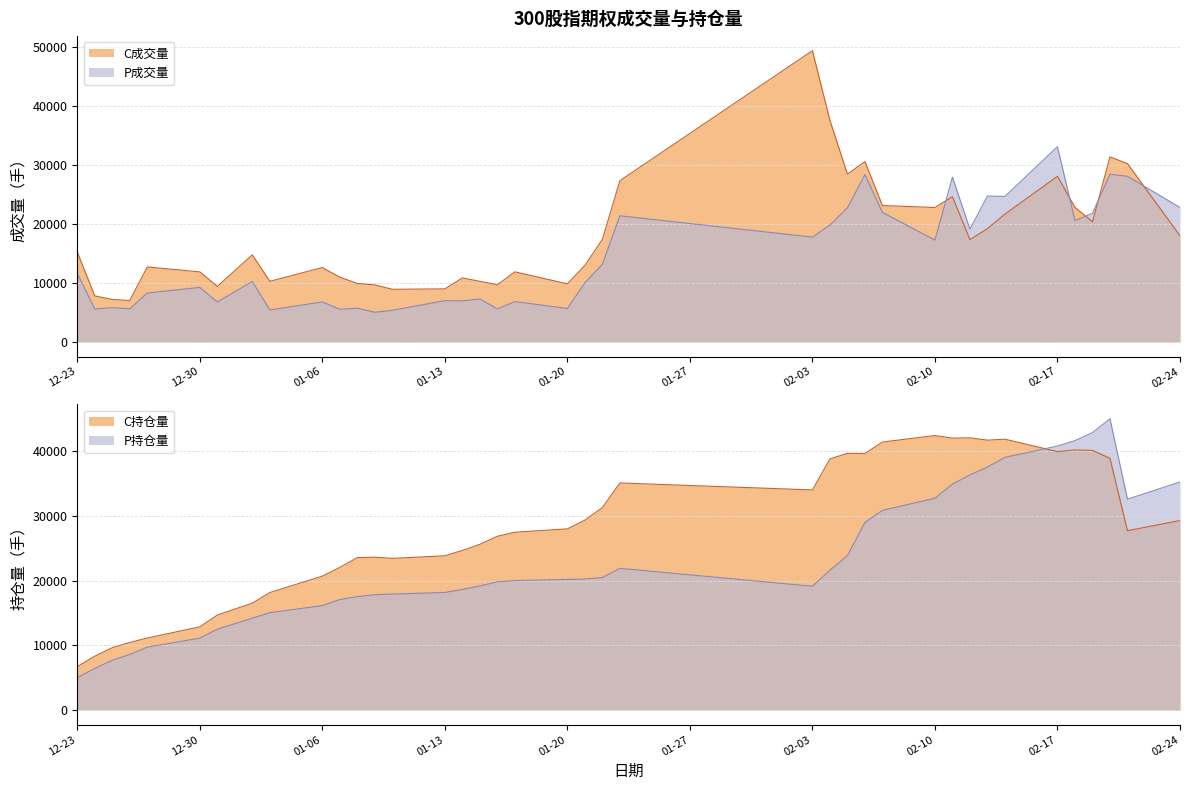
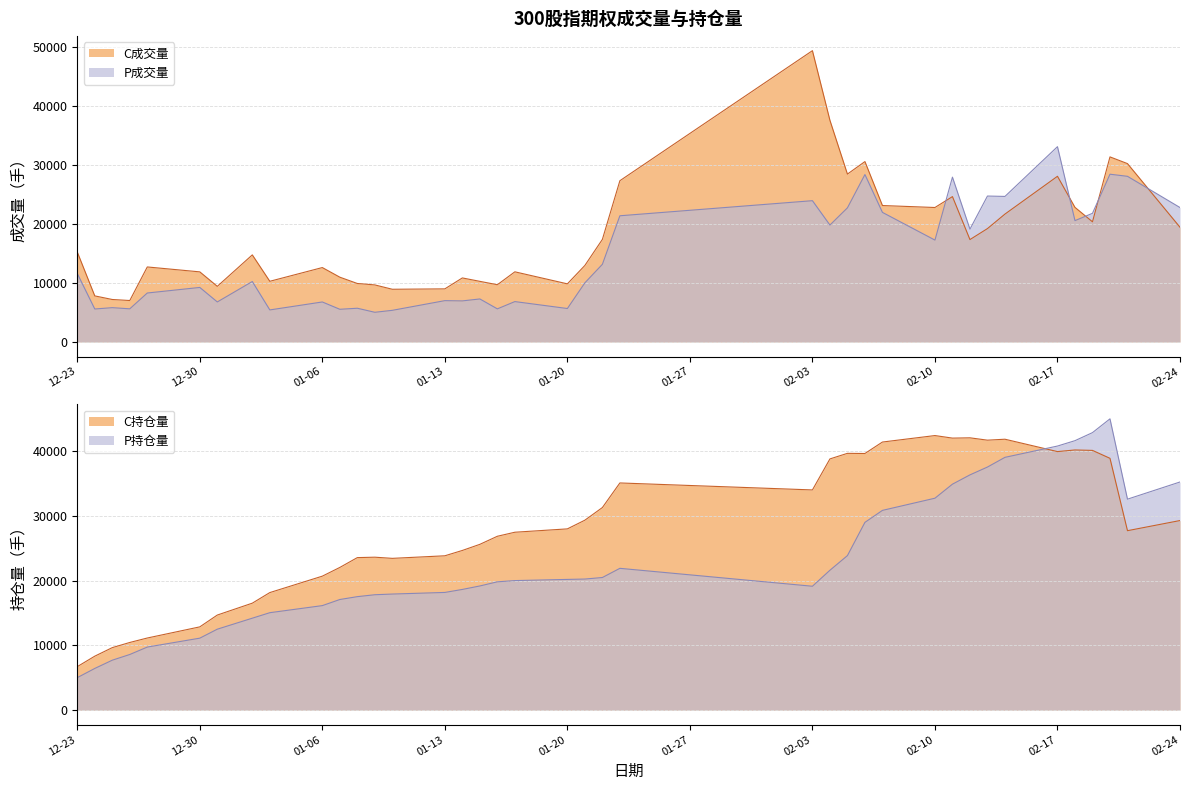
  {
    "300股指期权成交量与持仓量": {
      "C成交量": {
        "12-23": 15000,
        "12-30": 12000,
        "01-06": 13000,
        "01-13": 9000,
        "01-20": 10000,
        "02-03": 49000,
        "02-10": 23000,
        "02-17": 28000,
-       "02-24": 18000
+       "02-24": 19000
      },
      "P成交量": {
        "12-23": 12000,
        "12-30": 9000,
        "01-06": 7000,
        "01-13": 7000,
        "01-20": 6000,
-       "02-03": 18000,
+       "02-03": 24000,
        "02-10": 17000,
        "02-17": 33000,
        "02-24": 23000
      }
    }
  }
